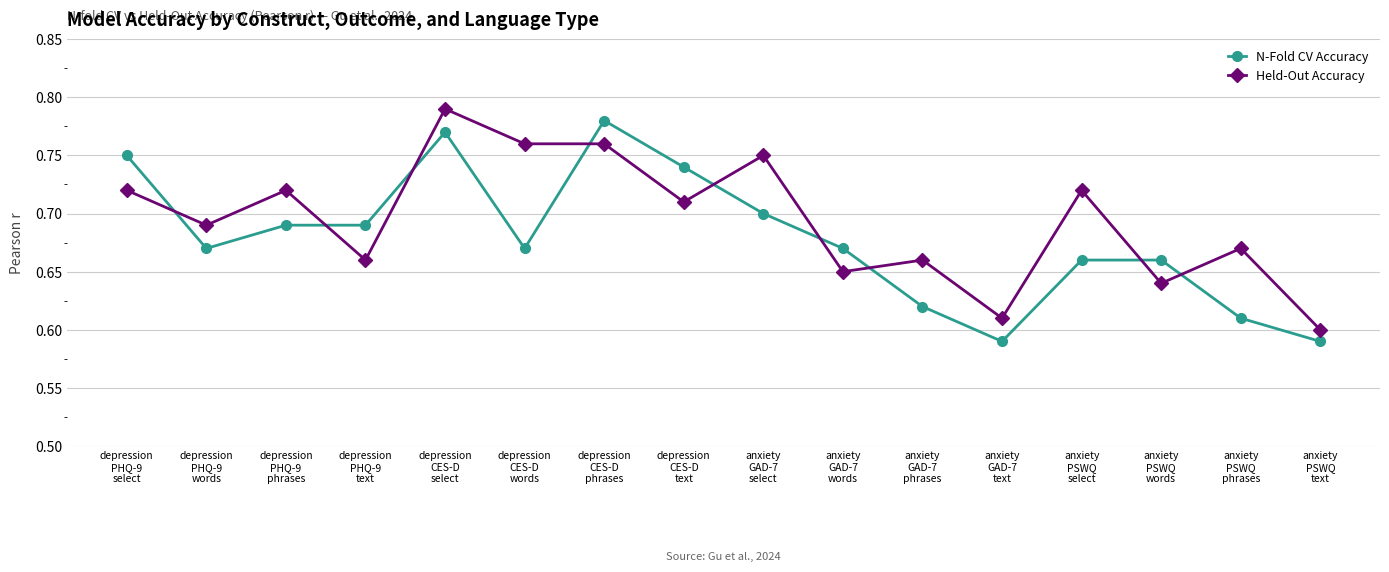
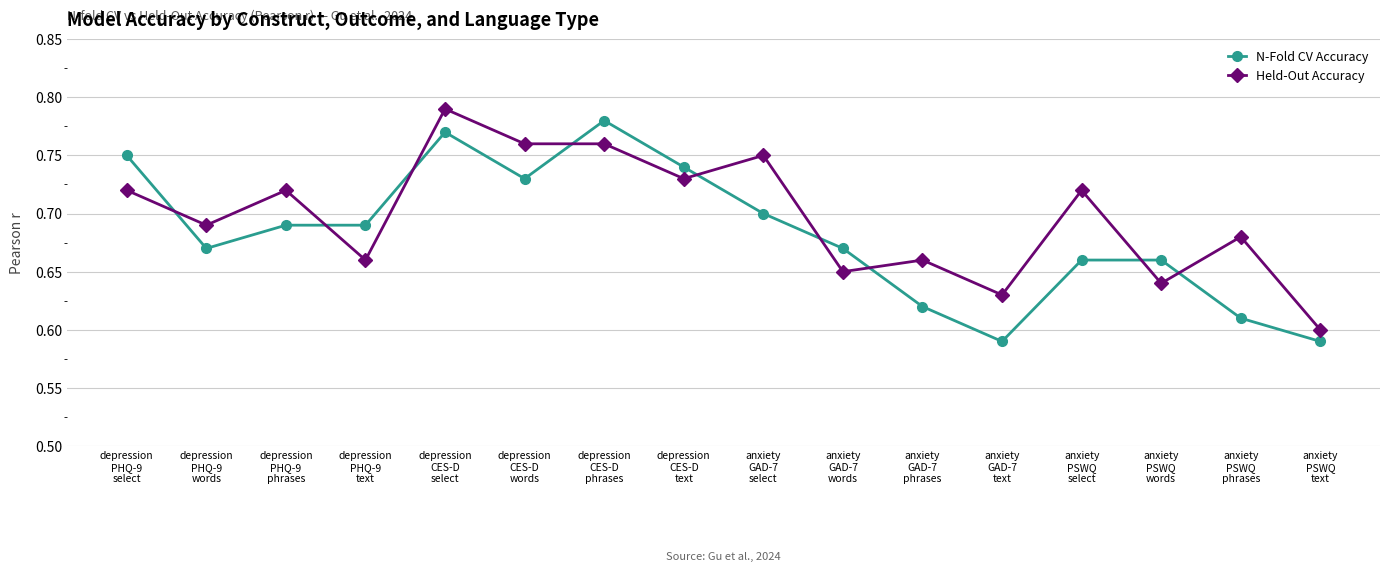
  {
    "N-Fold CV Accuracy": {
      "depression PHQ-9 select": 0.75,
      "depression PHQ-9 words": 0.67,
      "depression PHQ-9 phrases": 0.69,
      "depression PHQ-9 text": 0.69,
      "depression CES-D select": 0.77,
-     "depression CES-D words": 0.67,
+     "depression CES-D words": 0.73,
      "depression CES-D phrases": 0.78,
      "depression CES-D text": 0.74,
      "anxiety GAD-7 select": 0.70,
      "anxiety GAD-7 words": 0.67,
      "anxiety GAD-7 phrases": 0.62,
      "anxiety GAD-7 text": 0.59,
      "anxiety PSWQ select": 0.66,
      "anxiety PSWQ words": 0.66,
      "anxiety PSWQ phrases": 0.61,
      "anxiety PSWQ text": 0.59
    },
    "Held-Out Accuracy": {
      "depression PHQ-9 select": 0.72,
      "depression PHQ-9 words": 0.69,
      "depression PHQ-9 phrases": 0.72,
      "depression PHQ-9 text": 0.66,
      "depression CES-D select": 0.79,
      "depression CES-D words": 0.76,
      "depression CES-D phrases": 0.76,
-     "depression CES-D text": 0.71,
+     "depression CES-D text": 0.73,
      "anxiety GAD-7 select": 0.75,
      "anxiety GAD-7 words": 0.65,
      "anxiety GAD-7 phrases": 0.66,
-     "anxiety GAD-7 text": 0.61,
+     "anxiety GAD-7 text": 0.63,
      "anxiety PSWQ select": 0.72,
      "anxiety PSWQ words": 0.64,
-     "anxiety PSWQ phrases": 0.67,
+     "anxiety PSWQ phrases": 0.68,
      "anxiety PSWQ text": 0.60
    }
  }
